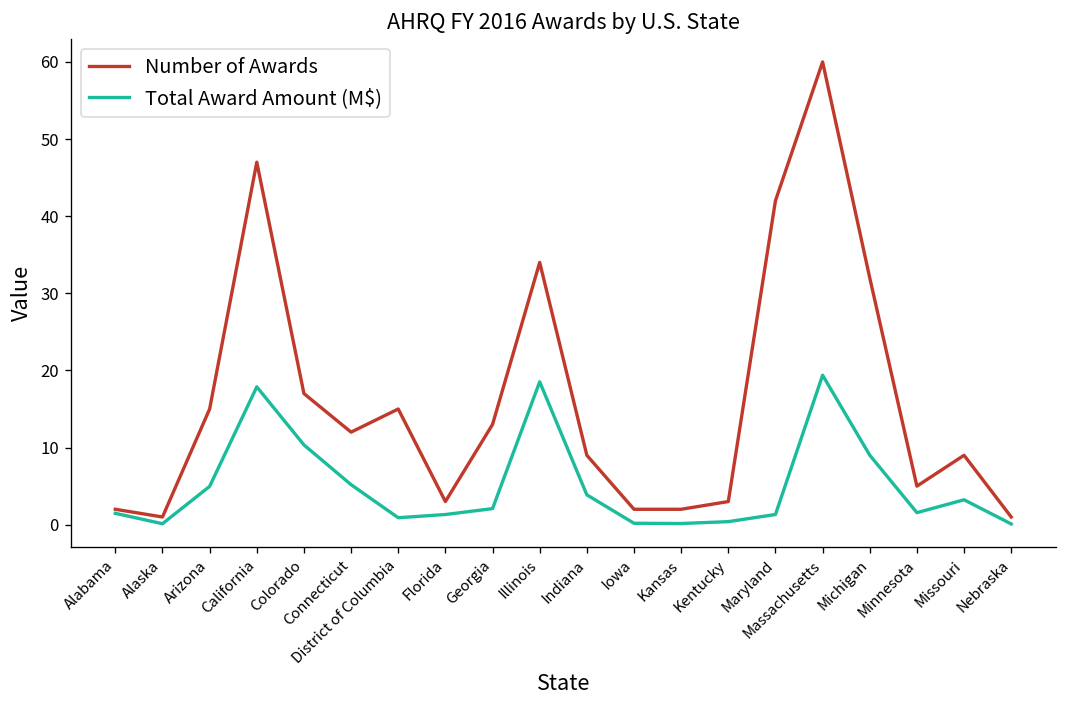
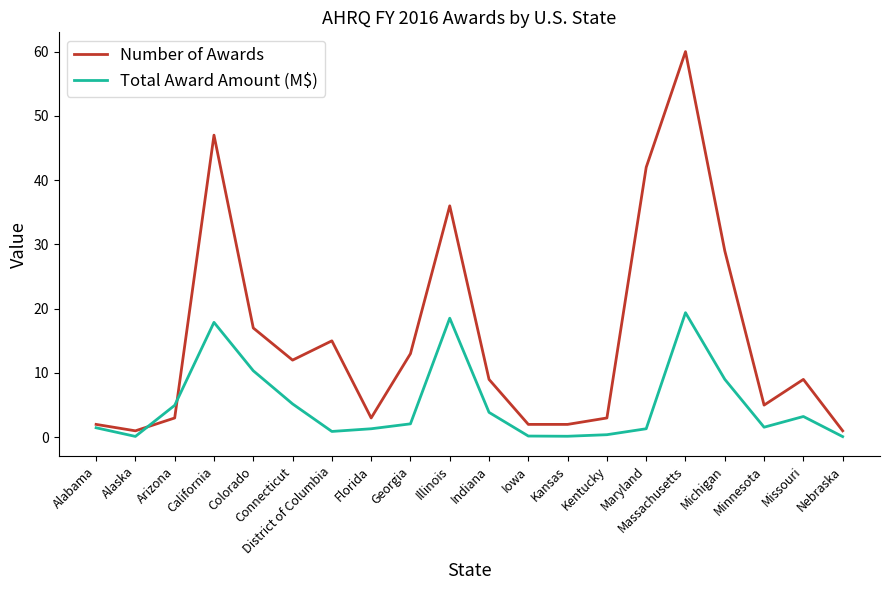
  {
    "Number of Awards": {
      "Alabama": 2,
      "Alaska": 1,
-     "Arizona": 15,
+     "Arizona": 3,
      "California": 47,
      "Colorado": 17,
      "Connecticut": 12,
      "District of Columbia": 15,
      "Florida": 3,
      "Georgia": 13,
-     "Illinois": 34,
+     "Illinois": 36,
      "Indiana": 9,
      "Iowa": 2,
      "Kansas": 2,
      "Kentucky": 3,
      "Maryland": 42,
      "Massachusetts": 60,
-     "Michigan": 32,
+     "Michigan": 29,
      "Minnesota": 5,
      "Missouri": 9,
      "Nebraska": 1
    },
    "Total Award Amount (M$)": {
      "Alabama": 1,
      "Alaska": 0,
      "Arizona": 5,
      "California": 18,
      "Colorado": 10,
      "Connecticut": 5,
      "District of Columbia": 1,
      "Florida": 1,
      "Georgia": 2,
      "Illinois": 19,
      "Indiana": 4,
      "Iowa": 0,
      "Kansas": 0,
      "Kentucky": 0,
      "Maryland": 1,
      "Massachusetts": 19,
      "Michigan": 9,
      "Minnesota": 2,
      "Missouri": 3,
      "Nebraska": 0
    }
  }
